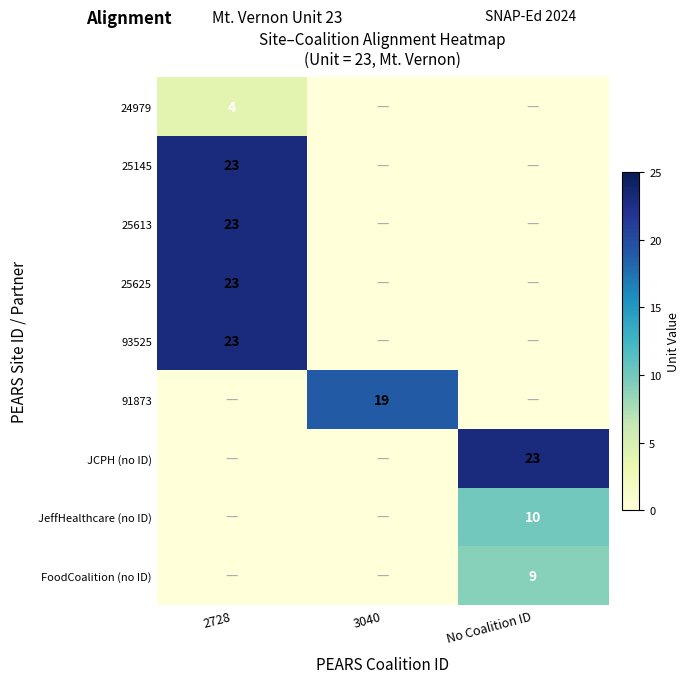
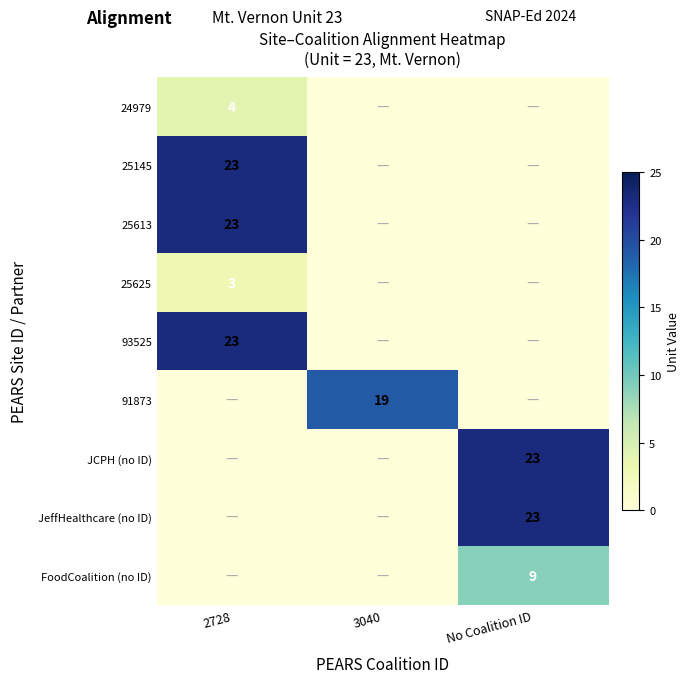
  {
    "24979": {
      "2728": 4
    },
    "25145": {
      "2728": 23
    },
    "25613": {
      "2728": 23
    },
    "25625": {
-     "2728": 23
+     "2728": 3
    },
    "93525": {
      "2728": 23
    },
    "91873": {
      "3040": 19
    },
    "JCPH (no ID)": {
      "No Coalition ID": 23
    },
    "JeffHealthcare (no ID)": {
-     "No Coalition ID": 10
+     "No Coalition ID": 23
    },
    "FoodCoalition (no ID)": {
      "No Coalition ID": 9
    }
  }
